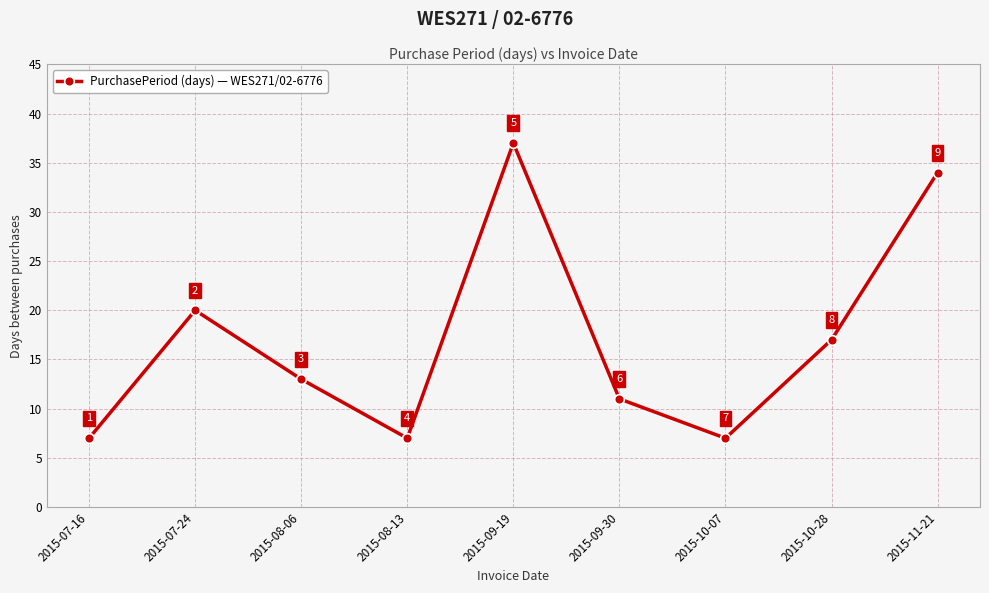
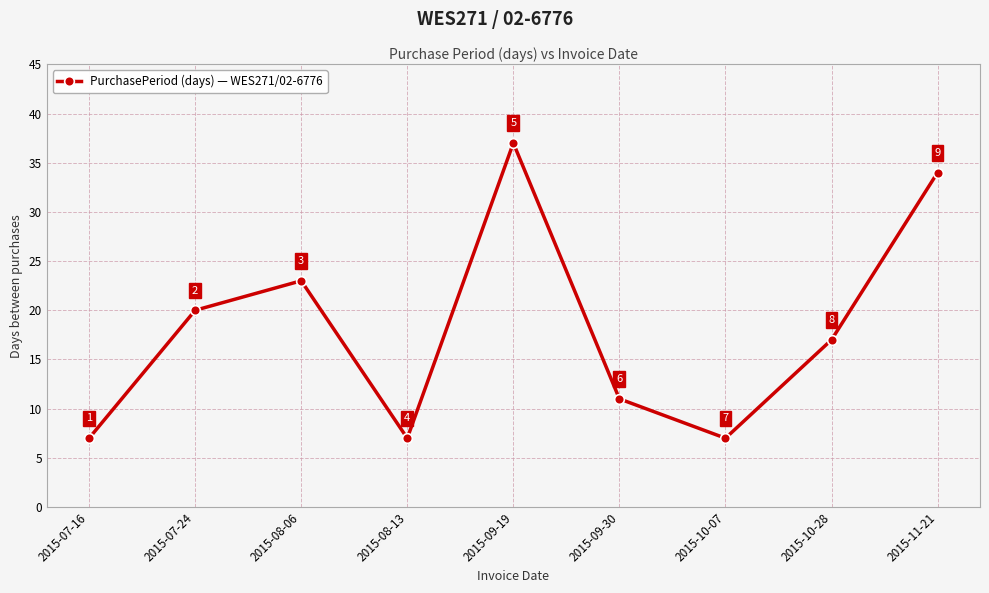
  {
-   "2015-08-06": 13
+   "2015-08-06": 23
  }
